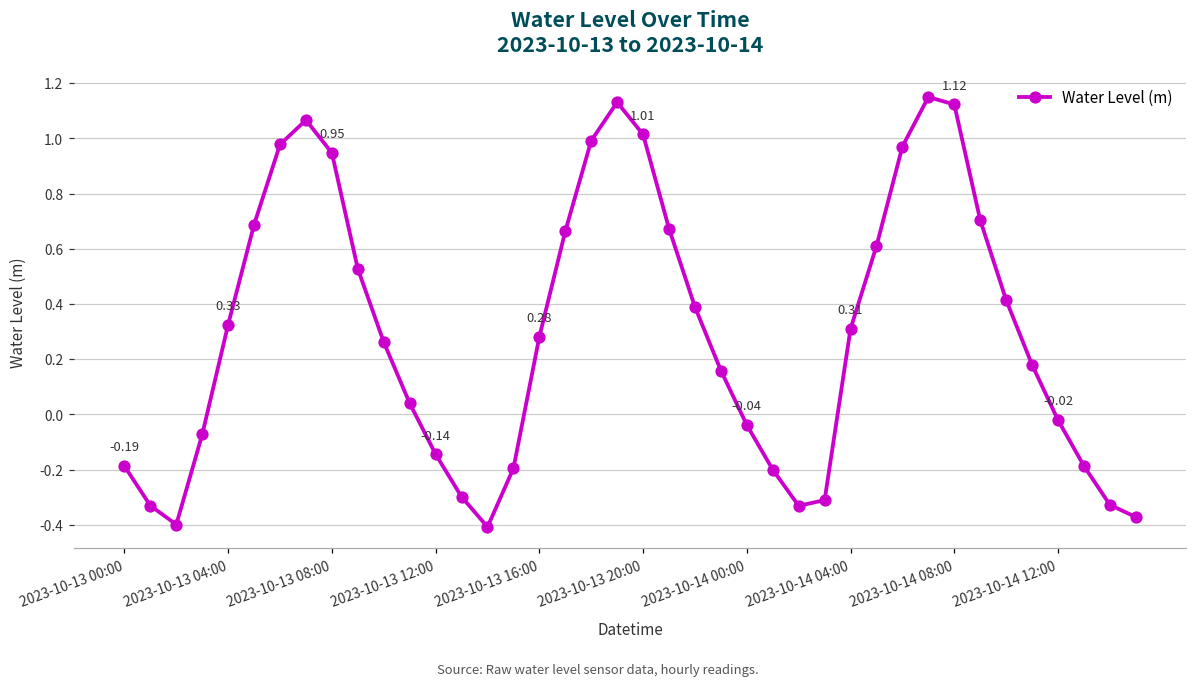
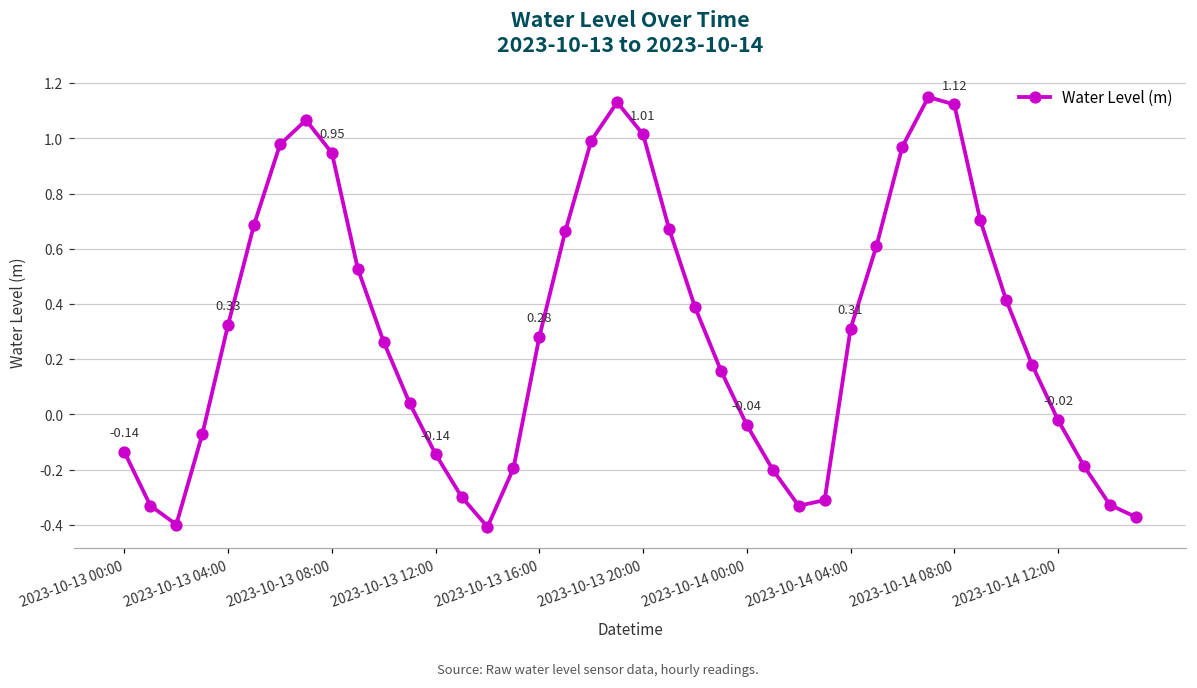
  {
-   "2023-10-13 00:00": -0.19,
+   "2023-10-13 00:00": -0.14,
    "2023-10-13 04:00": 0.33,
    "2023-10-13 08:00": 0.95,
    "2023-10-13 12:00": -0.14,
    "2023-10-13 16:00": 0.28,
    "2023-10-13 20:00": 1.01,
    "2023-10-14 00:00": -0.04,
    "2023-10-14 04:00": 0.31,
    "2023-10-14 08:00": 1.12,
    "2023-10-14 12:00": -0.02
  }
